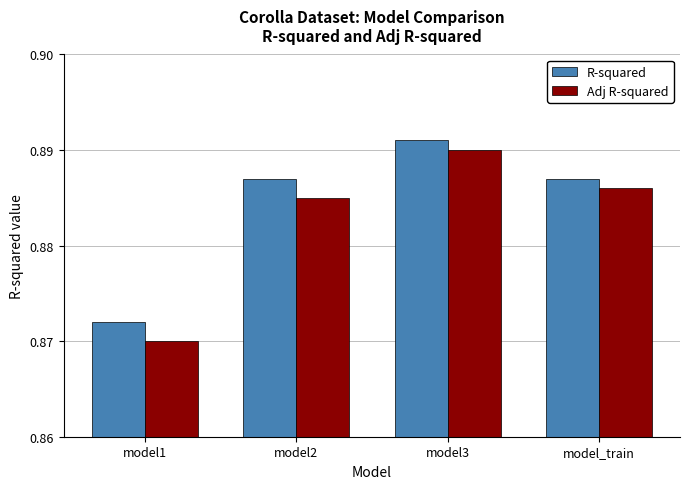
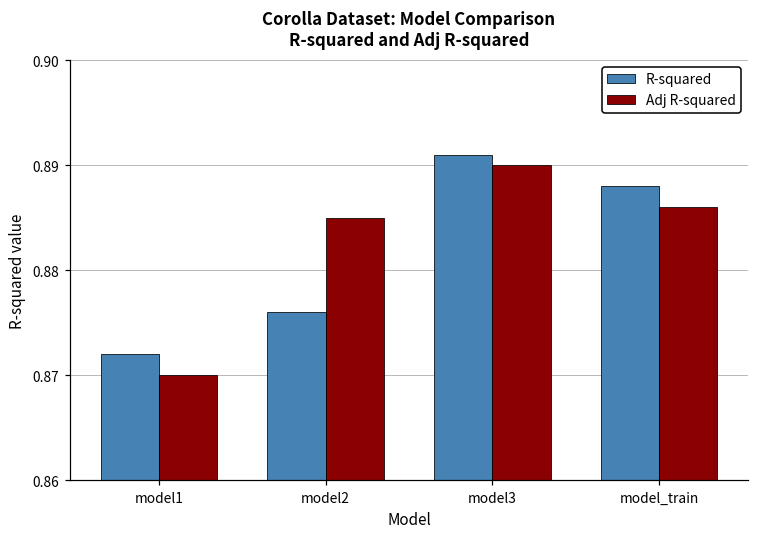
  {
    "R-squared": {
      "model1": 0.872,
-     "model2": 0.887,
+     "model2": 0.876,
      "model3": 0.891,
-     "model_train": 0.887
+     "model_train": 0.888
    },
    "Adj R-squared": {
      "model1": 0.870,
      "model2": 0.885,
      "model3": 0.890,
      "model_train": 0.886
    }
  }
